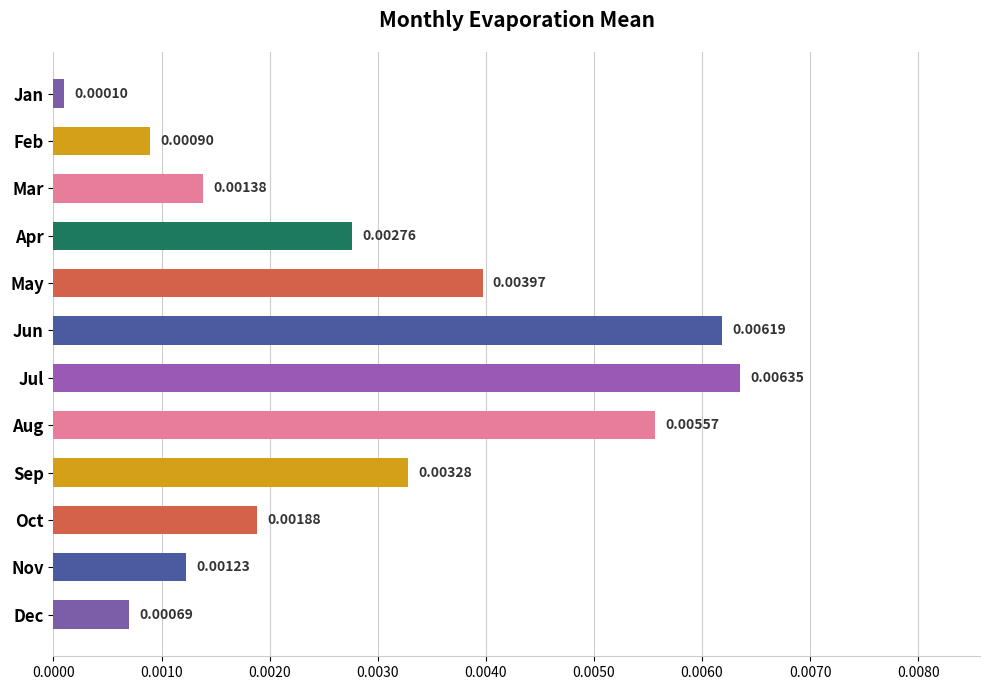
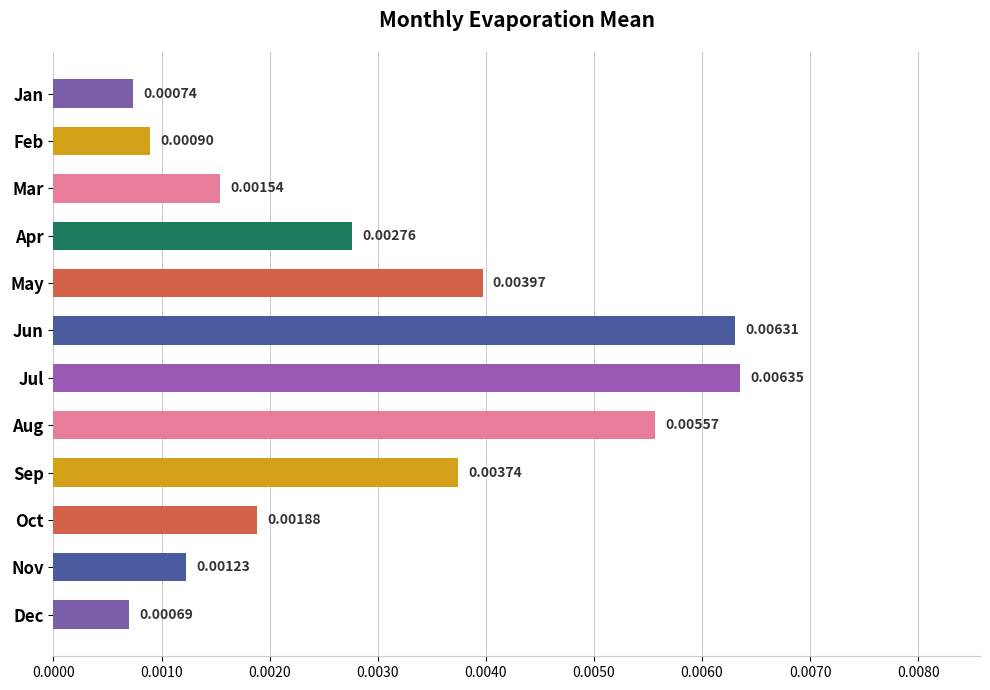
  {
-   "Jan": 0.00010,
+   "Jan": 0.00074,
    "Feb": 0.00090,
-   "Mar": 0.00138,
+   "Mar": 0.00154,
    "Apr": 0.00276,
    "May": 0.00397,
-   "Jun": 0.00619,
+   "Jun": 0.00631,
    "Jul": 0.00635,
    "Aug": 0.00557,
-   "Sep": 0.00328,
+   "Sep": 0.00374,
    "Oct": 0.00188,
    "Nov": 0.00123,
    "Dec": 0.00069
  }
